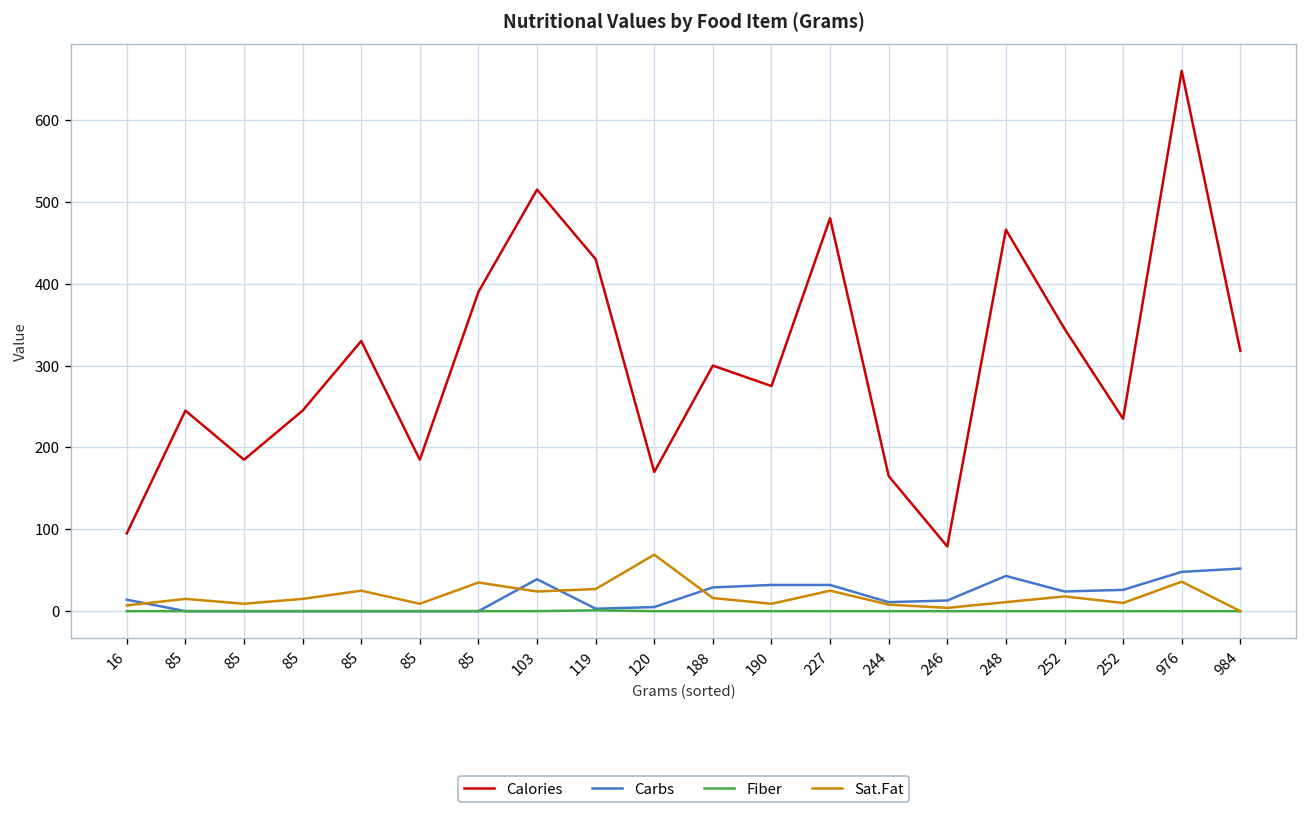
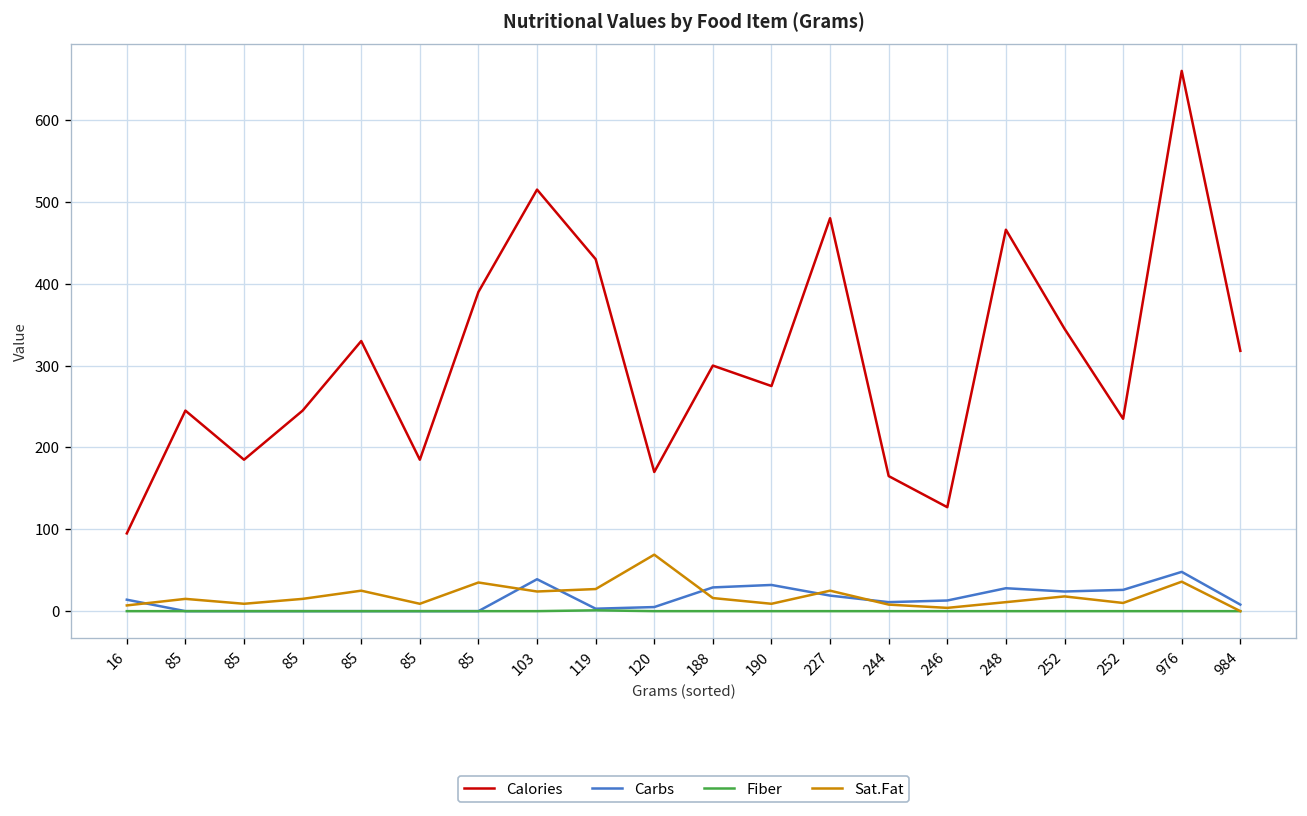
  {
    "Calories": {
      "16": 100,
      "103": 520,
      "119": 430,
      "120": 170,
      "188": 300,
      "190": 280,
      "227": 480,
      "244": 170,
-     "246": 80,
+     "246": 130,
      "248": 470,
      "976": 660,
      "984": 320
    },
    "Carbs": {
      "16": 10,
      "103": 40,
      "120": 10,
      "188": 30,
      "190": 30,
-     "227": 30,
+     "227": 20,
      "246": 10,
-     "248": 40,
+     "248": 30,
      "976": 50,
-     "984": 50
+     "984": 10
    },
    "Fiber": {
      "16": 0,
      "103": 0,
      "120": 0,
      "188": 0,
      "190": 0,
      "227": 0,
      "244": 0,
      "246": 0,
      "248": 0,
      "976": 0
    },
    "Sat.Fat": {
      "16": 10,
      "103": 20,
      "119": 30,
      "120": 70,
      "188": 20,
      "190": 10,
      "227": 30,
      "246": 0,
      "248": 10,
      "976": 40
    }
  }
